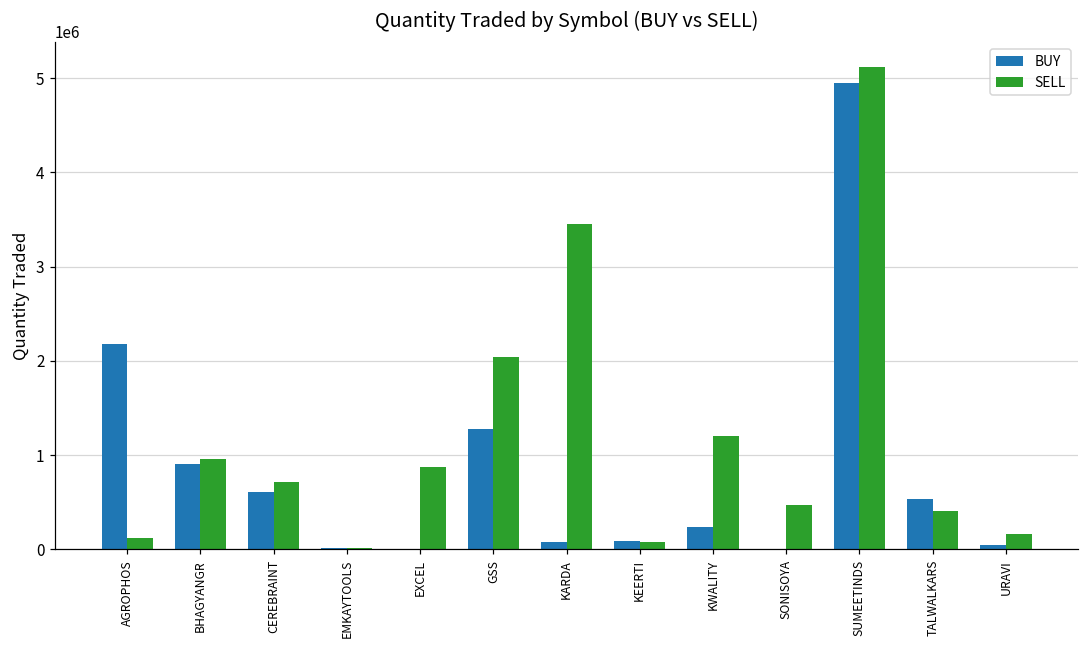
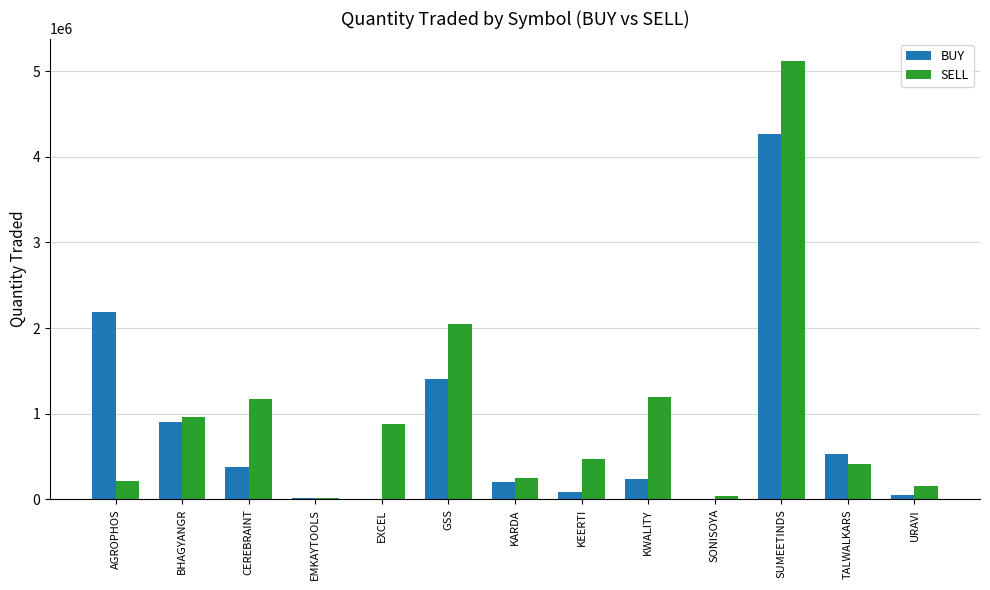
  {
    "BUY": {
      "AGROPHOS": 2200000,
      "BHAGYANGR": 900000,
-     "CEREBRAINT": 600000,
+     "CEREBRAINT": 400000,
      "EXCEL": 0,
-     "GSS": 1300000,
-     "KARDA": 100000,
+     "GSS": 1400000,
+     "KARDA": 200000,
      "KEERTI": 100000,
      "KWALITY": 200000,
      "SONISOYA": 0,
-     "SUMEETINDS": 4900000,
+     "SUMEETINDS": 4300000,
      "TALWALKARS": 500000,
      "URAVI": 0
    },
    "SELL": {
-     "AGROPHOS": 100000,
+     "AGROPHOS": 200000,
      "BHAGYANGR": 1000000,
-     "CEREBRAINT": 700000,
+     "CEREBRAINT": 1200000,
      "EXCEL": 900000,
      "GSS": 2000000,
-     "KARDA": 3400000,
-     "KEERTI": 100000,
+     "KARDA": 300000,
+     "KEERTI": 500000,
      "KWALITY": 1200000,
-     "SONISOYA": 500000,
+     "SONISOYA": 0,
      "SUMEETINDS": 5100000,
      "TALWALKARS": 400000,
      "URAVI": 200000
    }
  }
